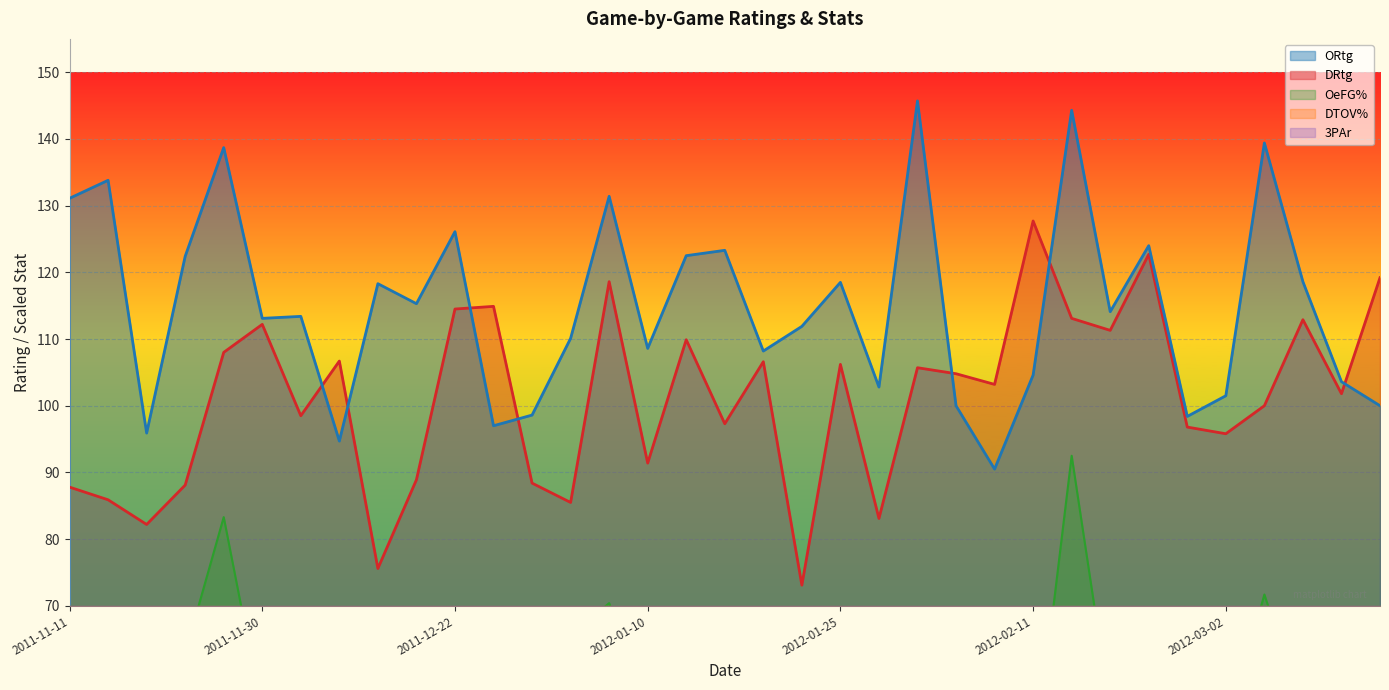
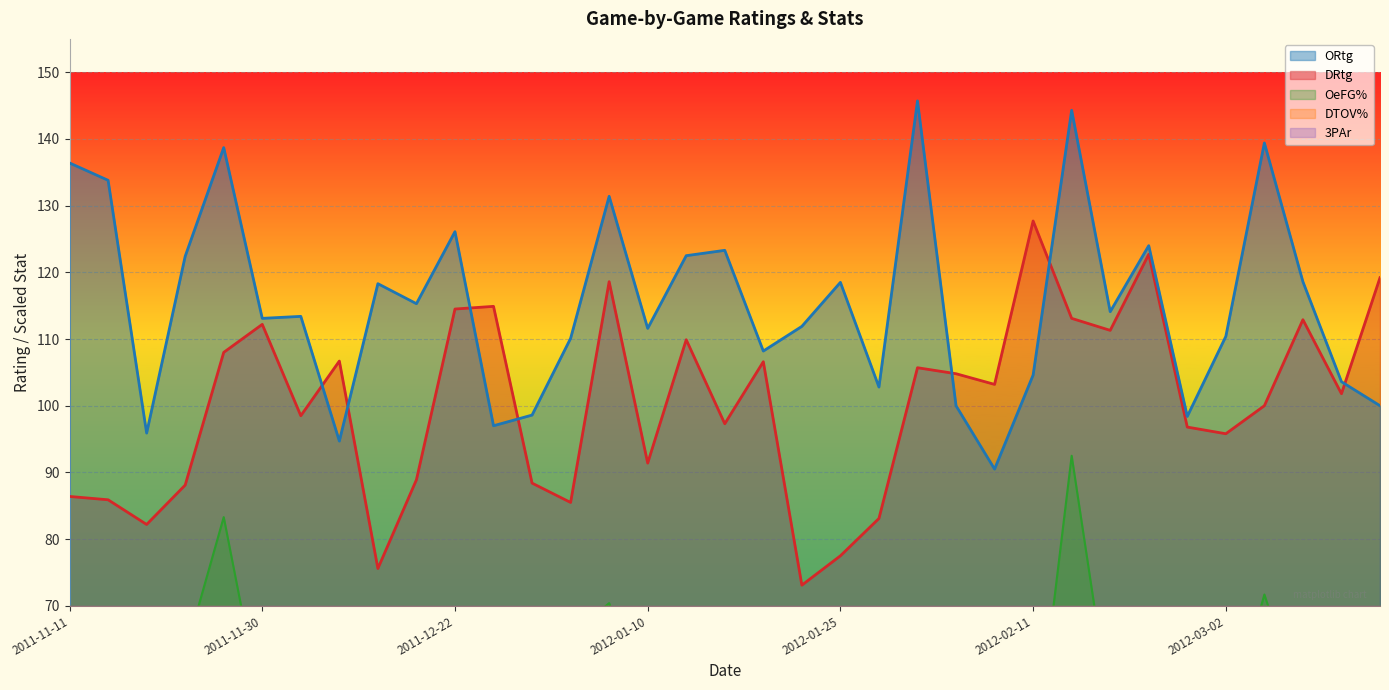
  {
    "ORtg": {
-     "2011-11-11": 131,
+     "2011-11-11": 136,
      "2011-11-30": 113,
      "2011-12-22": 126,
-     "2012-01-10": 109,
+     "2012-01-10": 112,
      "2012-01-25": 119,
      "2012-02-11": 105,
-     "2012-03-02": 102
+     "2012-03-02": 110
    },
    "DRtg": {
-     "2011-11-11": 88,
+     "2011-11-11": 86,
      "2011-11-30": 112,
      "2011-12-22": 115,
      "2012-01-10": 91,
-     "2012-01-25": 106,
+     "2012-01-25": 78,
      "2012-02-11": 128,
      "2012-03-02": 96
    }
  }
